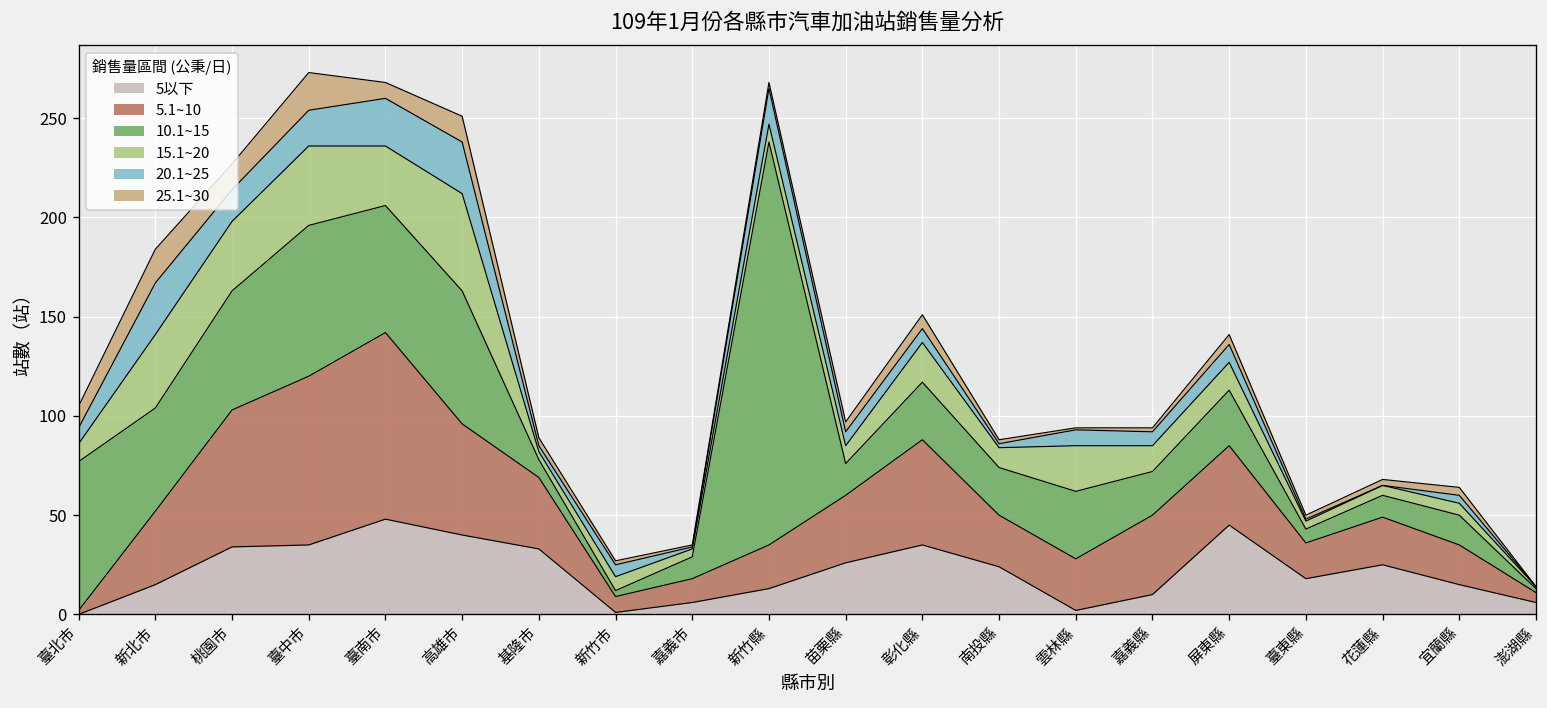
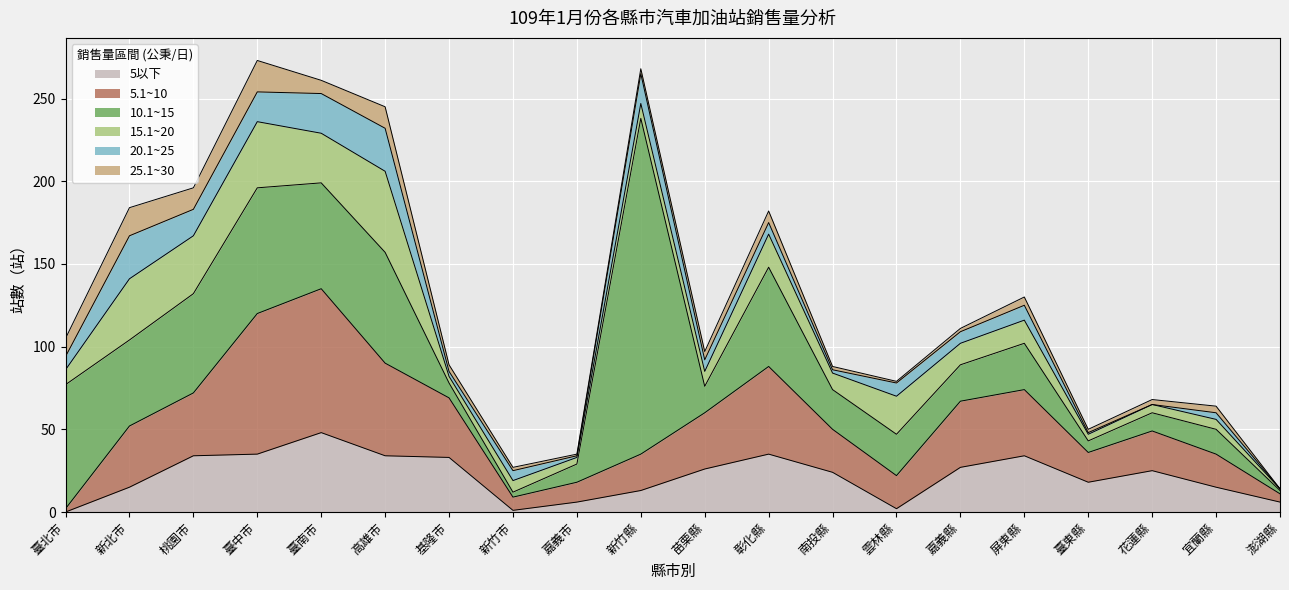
  {
    "5以下": {
      "臺北市": 0,
      "新北市": 15,
      "桃園市": 34,
      "臺中市": 35,
      "臺南市": 48,
-     "高雄市": 40,
+     "高雄市": 34,
      "基隆市": 33,
      "新竹市": 1,
      "嘉義市": 6,
      "新竹縣": 13,
      "苗栗縣": 26,
      "彰化縣": 35,
      "南投縣": 24,
      "雲林縣": 2,
-     "嘉義縣": 10,
-     "屏東縣": 45,
+     "嘉義縣": 27,
+     "屏東縣": 34,
      "臺東縣": 18,
      "花蓮縣": 25,
      "宜蘭縣": 15,
      "澎湖縣": 6
    },
    "5.1~10": {
      "臺北市": 2,
      "新北市": 37,
-     "桃園市": 69,
+     "桃園市": 38,
      "臺中市": 85,
-     "臺南市": 94,
+     "臺南市": 87,
      "高雄市": 56,
      "基隆市": 36,
      "新竹市": 8,
      "嘉義市": 12,
      "新竹縣": 22,
      "苗栗縣": 34,
      "彰化縣": 53,
      "南投縣": 26,
-     "雲林縣": 26,
+     "雲林縣": 20,
      "嘉義縣": 40,
      "屏東縣": 40,
      "臺東縣": 18,
      "花蓮縣": 24,
      "宜蘭縣": 20,
      "澎湖縣": 5
    },
    "10.1~15": {
      "臺北市": 75,
      "新北市": 52,
      "桃園市": 60,
      "臺中市": 76,
      "臺南市": 64,
      "高雄市": 67,
      "基隆市": 9,
      "新竹市": 3,
      "嘉義市": 11,
      "新竹縣": 203,
      "苗栗縣": 16,
-     "彰化縣": 29,
+     "彰化縣": 60,
      "南投縣": 24,
-     "雲林縣": 34,
+     "雲林縣": 25,
      "嘉義縣": 22,
      "屏東縣": 28,
      "臺東縣": 7,
      "花蓮縣": 11,
      "宜蘭縣": 15
    },
    "20.1~25": {
      "臺北市": 8,
      "新北市": 26,
      "臺中市": 18,
      "臺南市": 24,
      "高雄市": 26,
      "基隆市": 3,
      "新竹市": 6,
      "新竹縣": 18,
      "苗栗縣": 7,
      "彰化縣": 7,
      "南投縣": 2,
      "嘉義縣": 7,
      "屏東縣": 9,
      "宜蘭縣": 4
    }
  }
